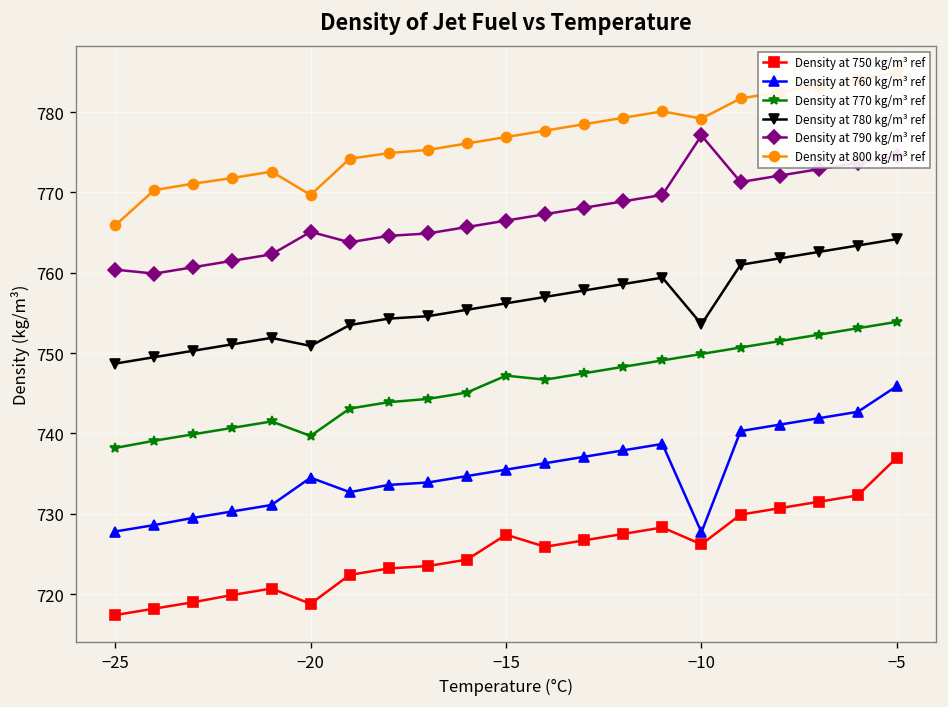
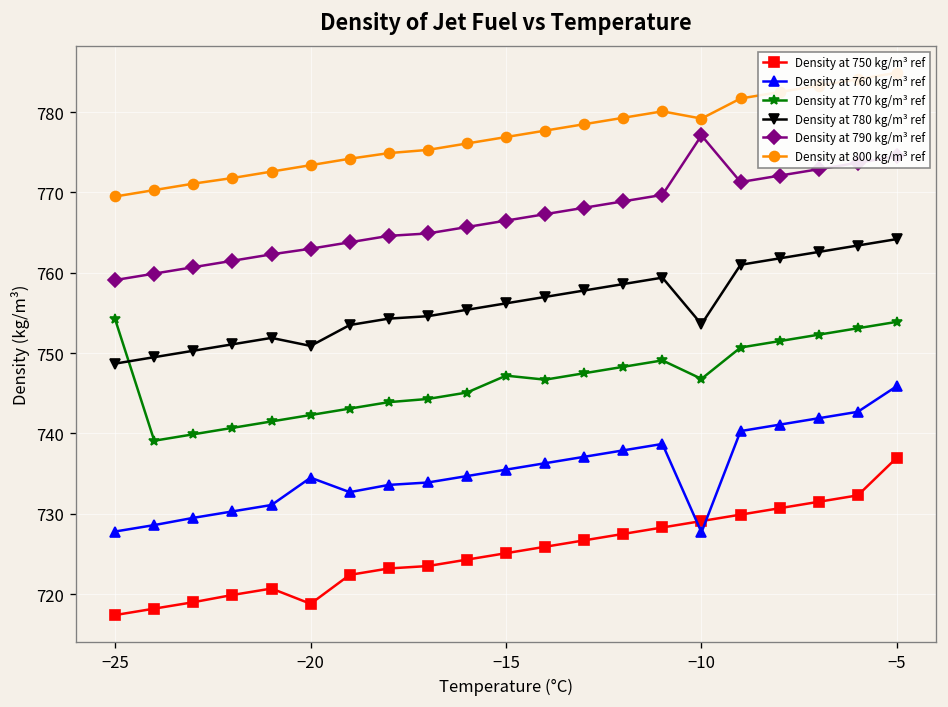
  {
    "Density at 750 kg/m³ ref": {
      "−25": 717,
      "−20": 719,
-     "−15": 727,
-     "−10": 726,
+     "−15": 725,
+     "−10": 729,
      "−5": 737
    },
    "Density at 760 kg/m³ ref": {
      "−25": 728,
      "−20": 735,
      "−15": 736,
      "−10": 728,
      "−5": 746
    },
    "Density at 770 kg/m³ ref": {
-     "−25": 738,
-     "−20": 740,
+     "−25": 754,
+     "−20": 742,
      "−15": 747,
-     "−10": 750,
+     "−10": 747,
      "−5": 754
    },
    "Density at 780 kg/m³ ref": {
      "−25": 749,
      "−20": 751,
      "−15": 756,
      "−10": 754,
      "−5": 764
    },
    "Density at 790 kg/m³ ref": {
-     "−25": 760,
-     "−20": 765,
+     "−25": 759,
+     "−20": 763,
      "−15": 767,
      "−10": 777
    },
    "Density at 800 kg/m³ ref": {
-     "−25": 766,
-     "−20": 770,
+     "−25": 770,
+     "−20": 773,
      "−15": 777,
      "−10": 779
    }
  }
